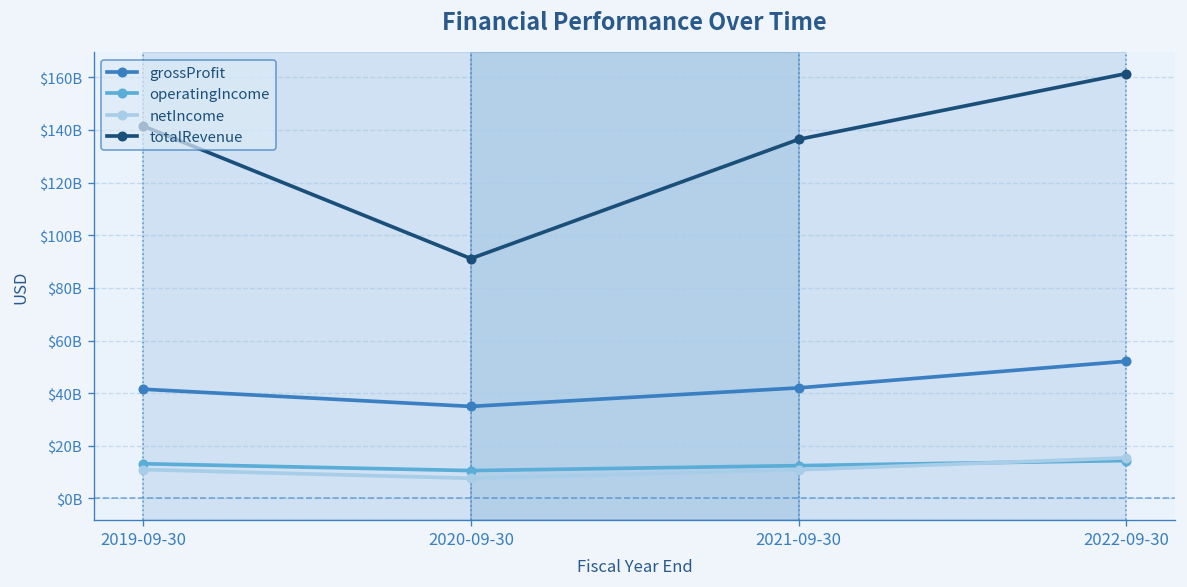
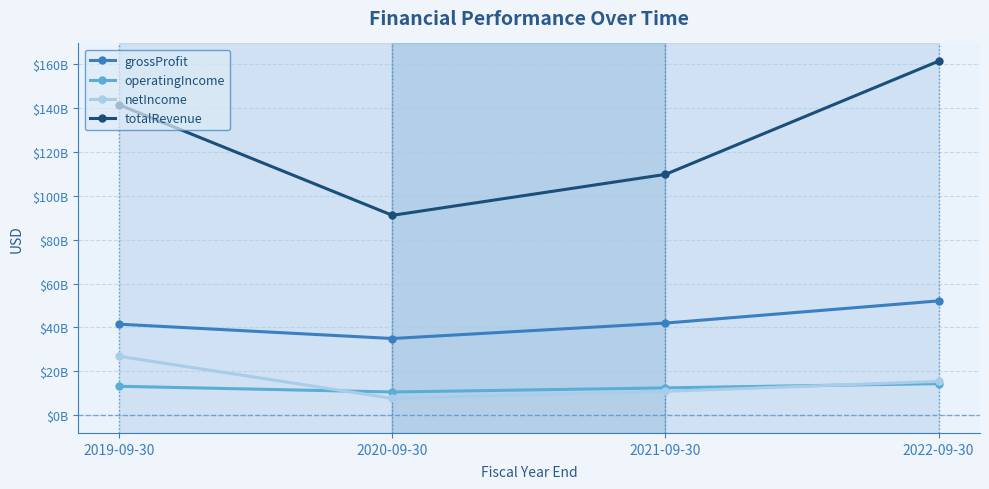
  {
    "netIncome": {
-     "2019-09-30": "$11000000000",
+     "2019-09-30": "$27000000000",
      "2020-09-30": "$8000000000",
      "2021-09-30": "$11000000000"
    },
    "totalRevenue": {
      "2020-09-30": "$91000000000",
-     "2021-09-30": "$136000000000",
+     "2021-09-30": "$110000000000",
      "2022-09-30": "$161000000000"
    }
  }
